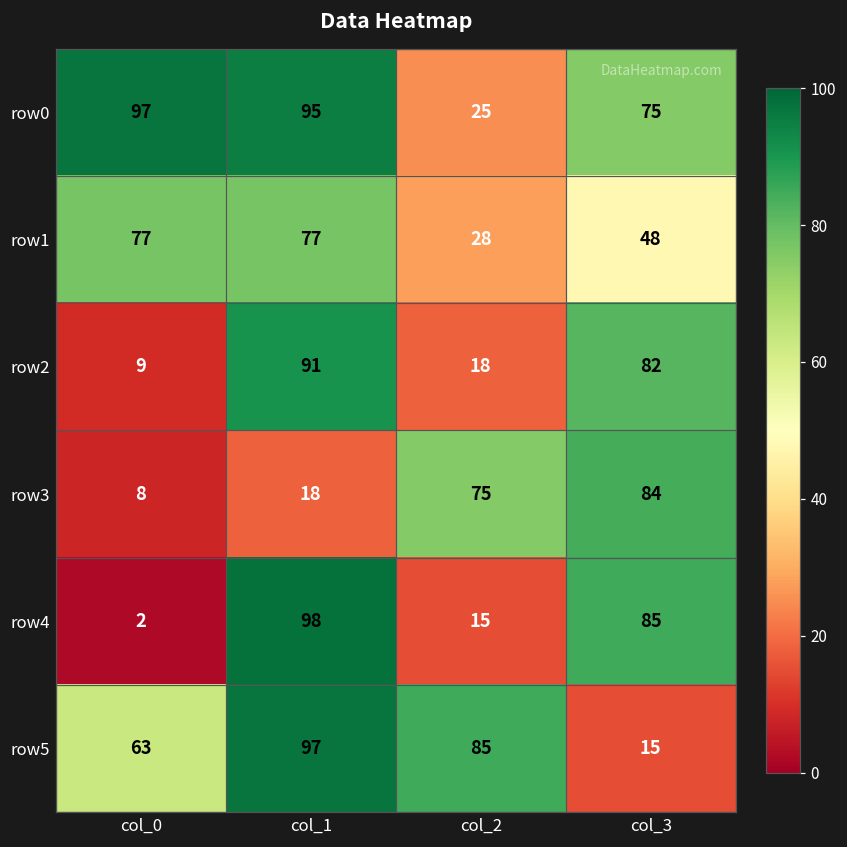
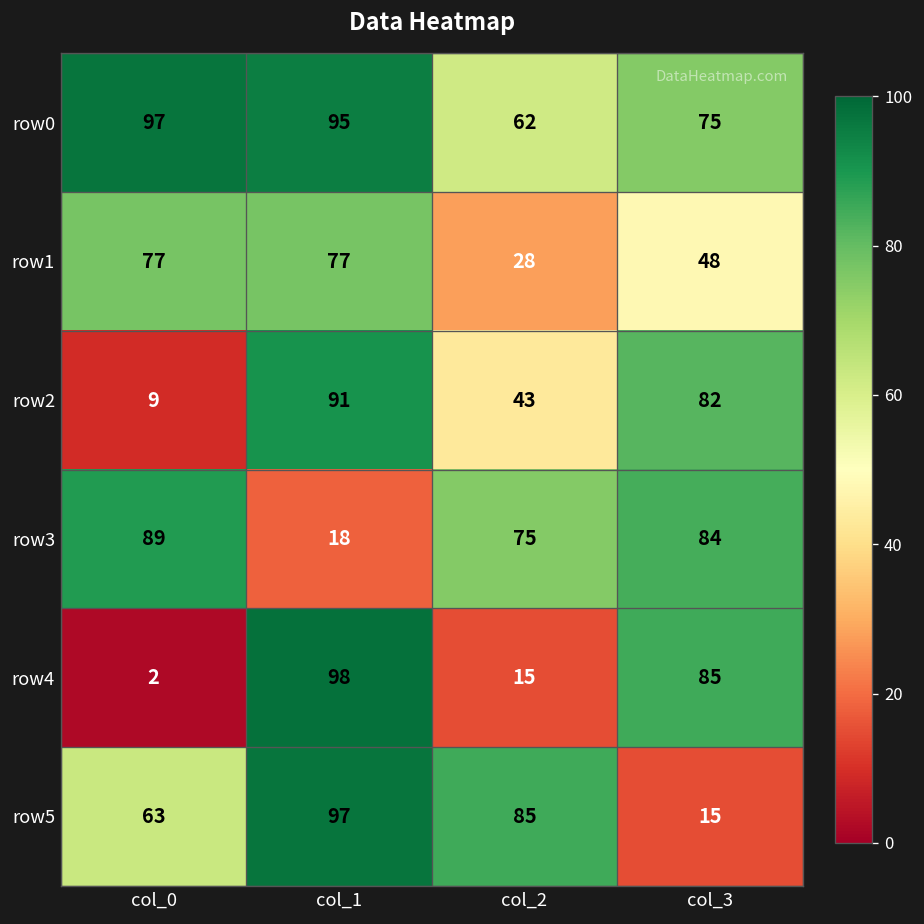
  {
    "row0": {
      "col_0": 97,
      "col_1": 95,
-     "col_2": 25
+     "col_2": 62
    },
    "row1": {
      "col_0": 77,
      "col_1": 77,
      "col_2": 28,
      "col_3": 48
    },
    "row2": {
      "col_0": 9,
      "col_1": 91,
-     "col_2": 18,
+     "col_2": 43,
      "col_3": 82
    },
    "row3": {
-     "col_0": 8,
+     "col_0": 89,
      "col_1": 18,
      "col_2": 75,
      "col_3": 84
    },
    "row4": {
      "col_0": 2,
      "col_1": 98,
      "col_2": 15,
      "col_3": 85
    },
    "row5": {
      "col_0": 63,
      "col_1": 97,
      "col_2": 85,
      "col_3": 15
    }
  }
